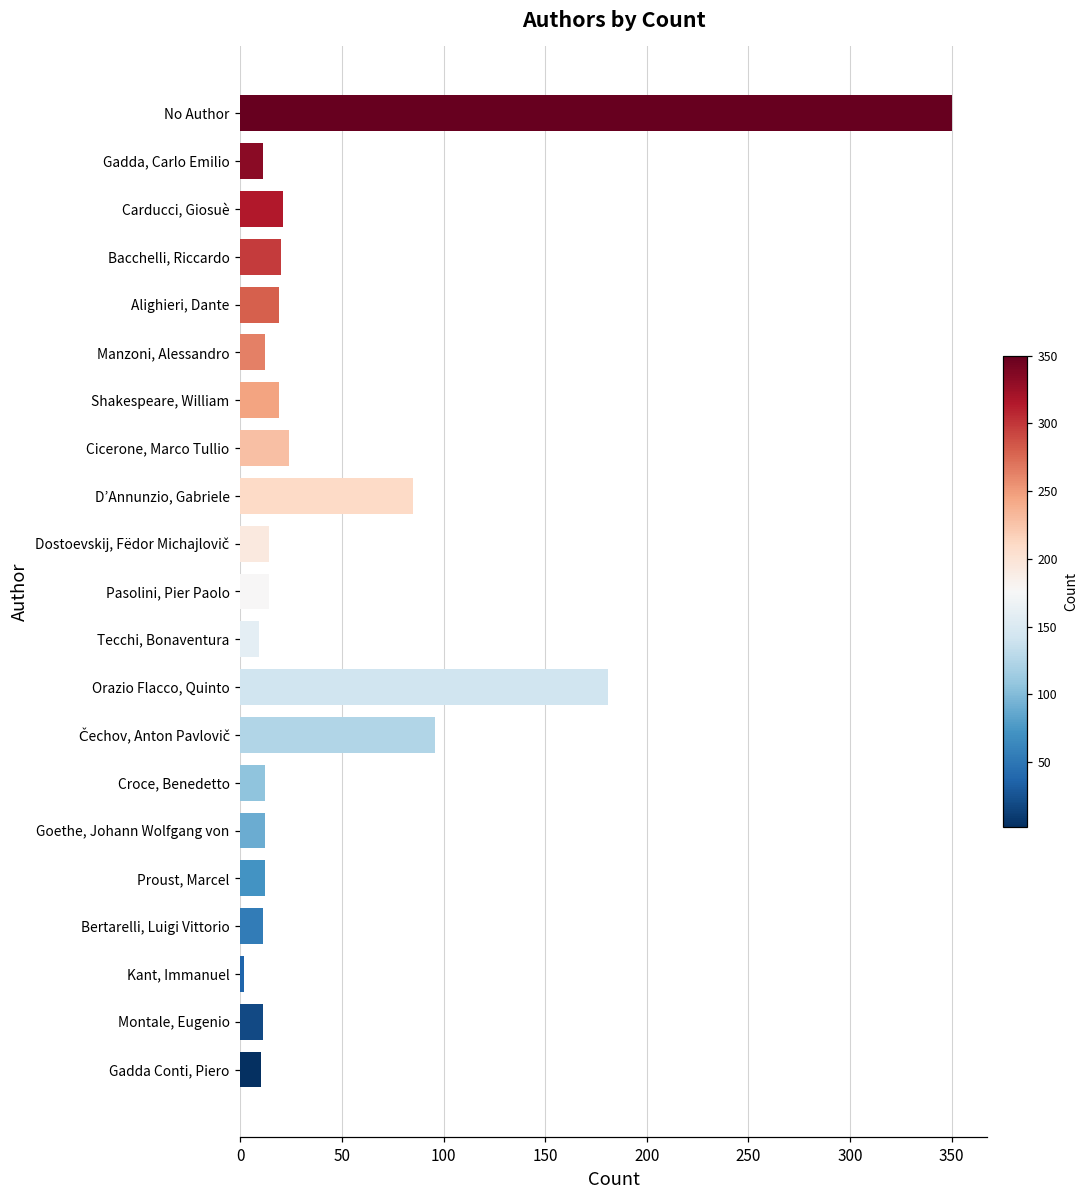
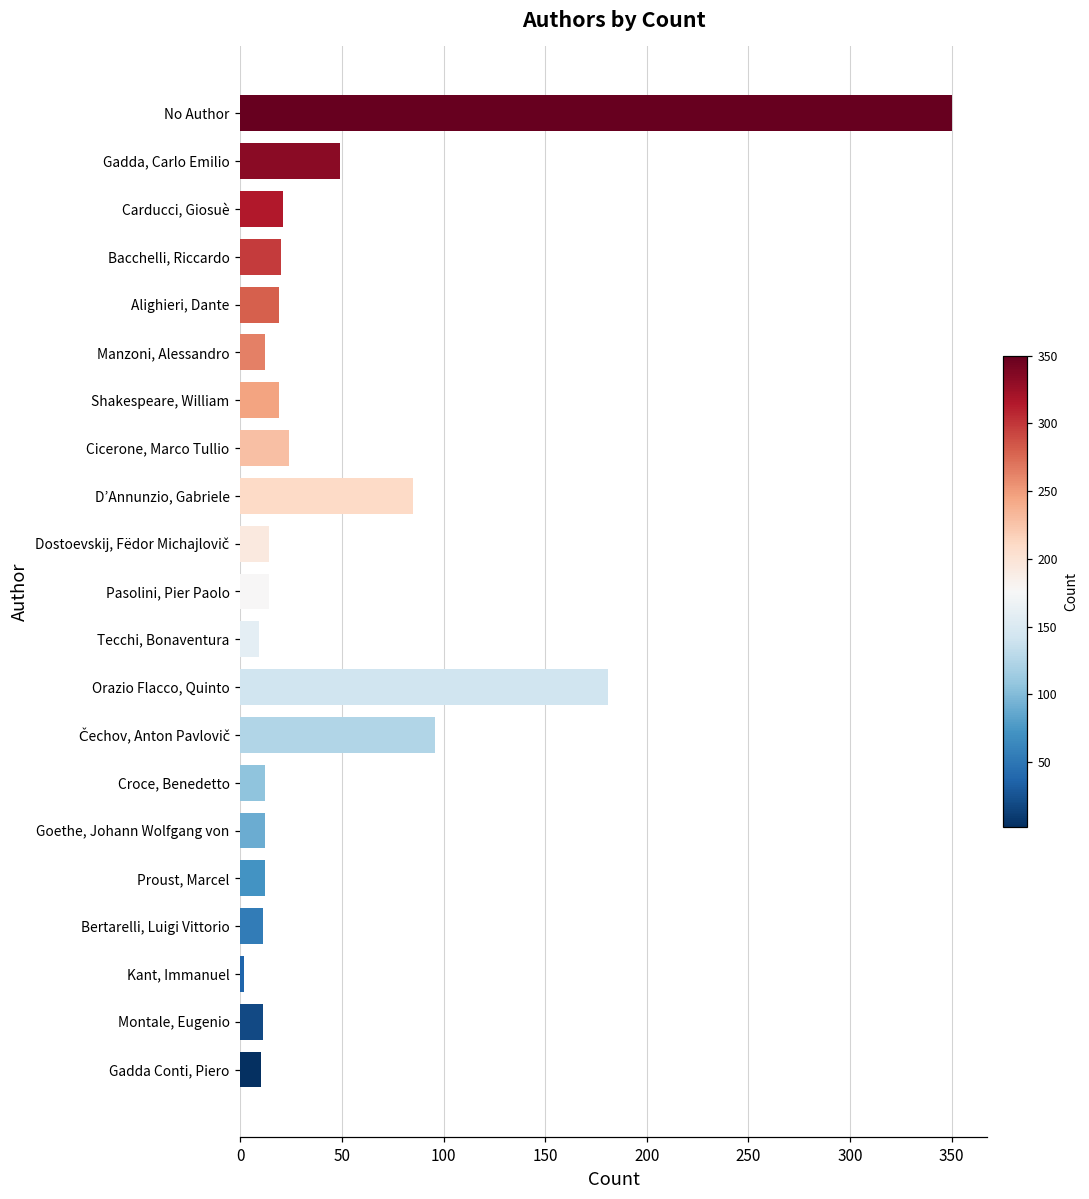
  {
    "No Author": 350,
-   "Gadda, Carlo Emilio": 11,
+   "Gadda, Carlo Emilio": 49,
    "Carducci, Giosuè": 21,
    "Bacchelli, Riccardo": 20,
    "Alighieri, Dante": 19,
    "Manzoni, Alessandro": 12,
    "Shakespeare, William": 19,
    "Cicerone, Marco Tullio": 24,
    "D’Annunzio, Gabriele": 85,
    "Dostoevskij, Fëdor Michajlovič": 14,
    "Pasolini, Pier Paolo": 14,
    "Tecchi, Bonaventura": 9,
    "Orazio Flacco, Quinto": 181,
    "Čechov, Anton Pavlovič": 96,
    "Croce, Benedetto": 12,
    "Goethe, Johann Wolfgang von": 12,
    "Proust, Marcel": 12,
    "Bertarelli, Luigi Vittorio": 11,
    "Kant, Immanuel": 2,
    "Montale, Eugenio": 11,
    "Gadda Conti, Piero": 10
  }
